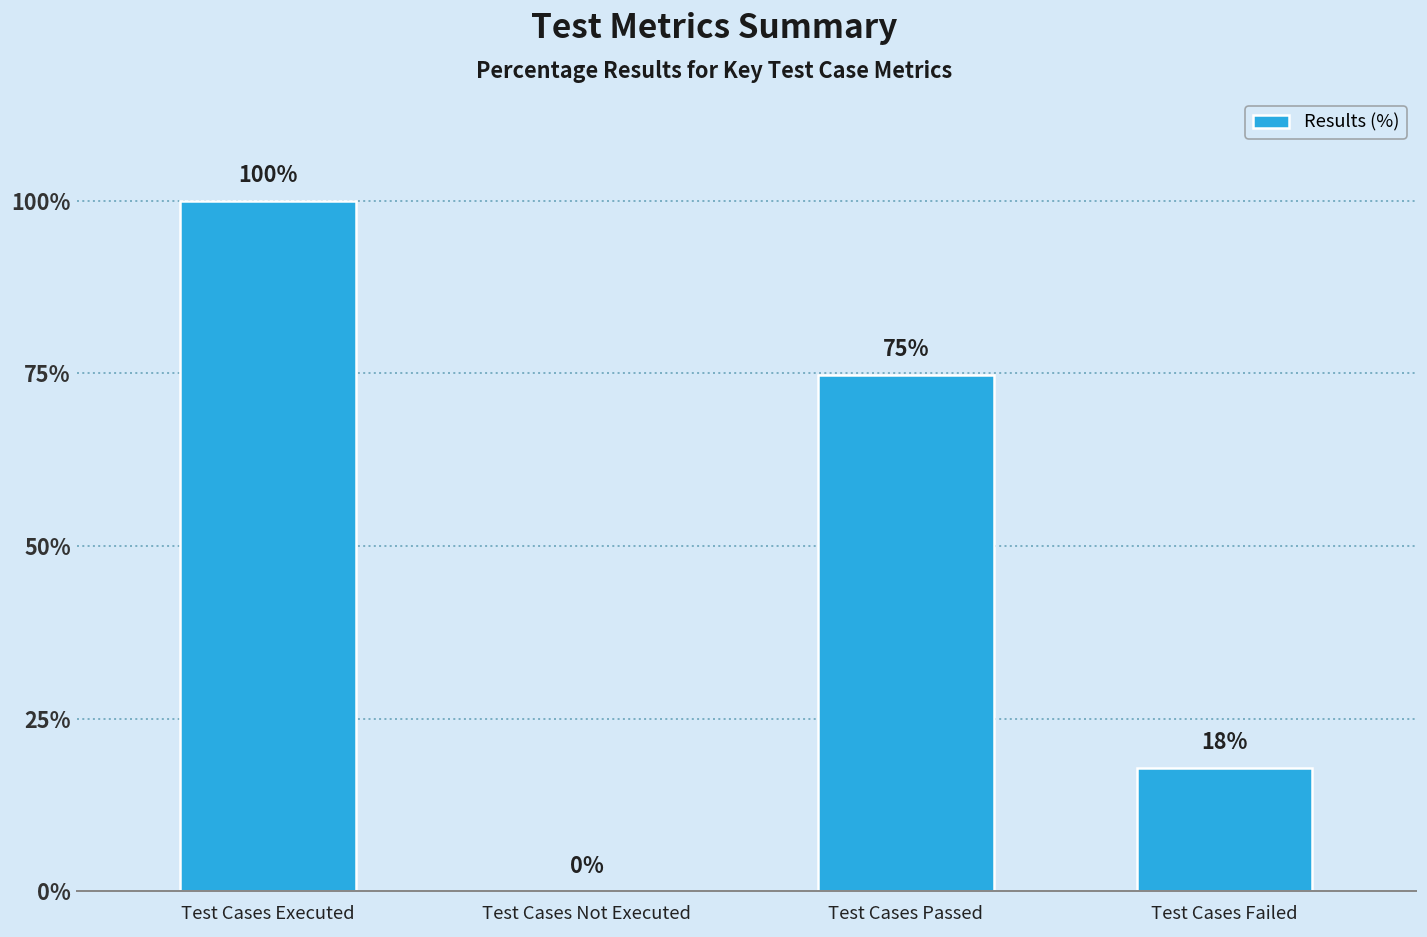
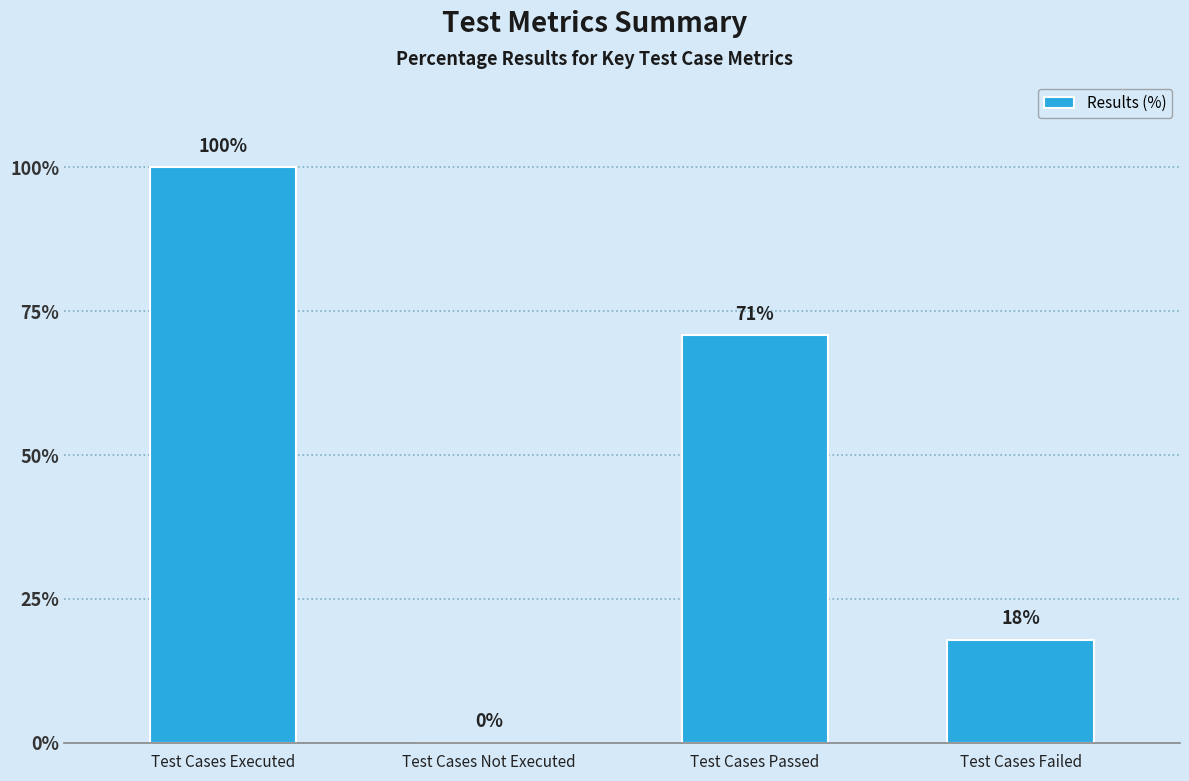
  {
    "Test Cases Executed": "100%",
    "Test Cases Not Executed": "0%",
-   "Test Cases Passed": "75%",
+   "Test Cases Passed": "71%",
    "Test Cases Failed": "18%"
  }
